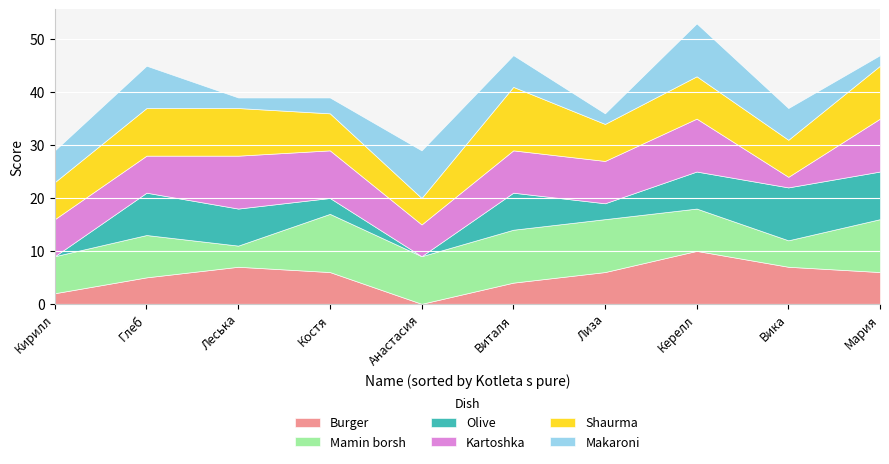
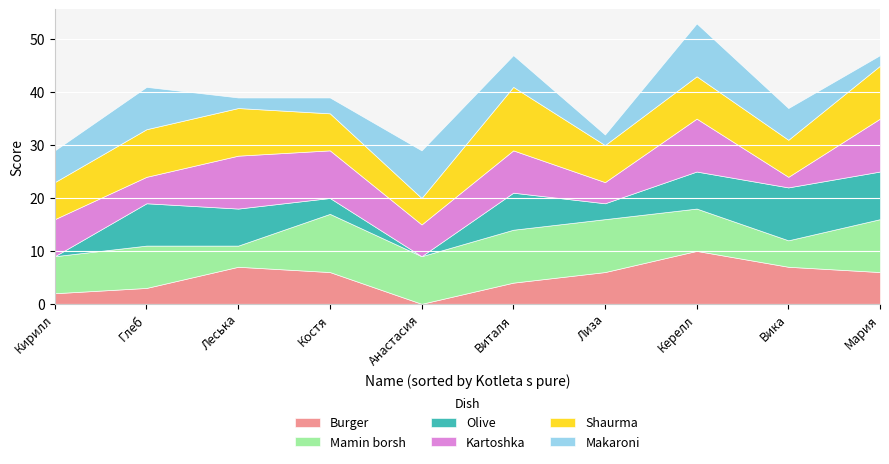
  {
    "Burger": {
      "Кирилл": 2,
-     "Глеб": 5,
+     "Глеб": 3,
      "Леська": 7,
      "Костя": 6,
      "Анастасия": 0,
      "Виталя": 4,
      "Лиза": 6,
      "Керелл": 10,
      "Вика": 7,
      "Мария": 6
    },
    "Mamin borsh": {
      "Глеб": 8,
      "Леська": 4,
      "Костя": 11,
      "Виталя": 10,
      "Лиза": 10,
      "Керелл": 8,
      "Вика": 5,
      "Мария": 10
    },
    "Olive": {
      "Глеб": 8,
      "Леська": 7,
      "Костя": 3,
      "Виталя": 7,
      "Лиза": 3,
      "Керелл": 7,
      "Вика": 10,
      "Мария": 9
    },
    "Kartoshka": {
      "Кирилл": 7,
-     "Глеб": 7,
+     "Глеб": 5,
      "Леська": 10,
      "Костя": 9,
      "Анастасия": 6,
      "Виталя": 8,
-     "Лиза": 8,
+     "Лиза": 4,
      "Керелл": 10,
      "Вика": 2,
      "Мария": 10
    },
    "Shaurma": {
      "Кирилл": 7,
      "Глеб": 9,
      "Леська": 9,
      "Костя": 7,
      "Анастасия": 5,
      "Виталя": 12,
      "Лиза": 7,
      "Керелл": 8,
      "Вика": 7,
      "Мария": 10
    },
    "Makaroni": {
      "Кирилл": 6,
      "Глеб": 8,
      "Леська": 2,
      "Костя": 3,
      "Анастасия": 9,
      "Виталя": 6,
      "Лиза": 2,
      "Керелл": 10,
      "Вика": 6,
      "Мария": 2
    }
  }
